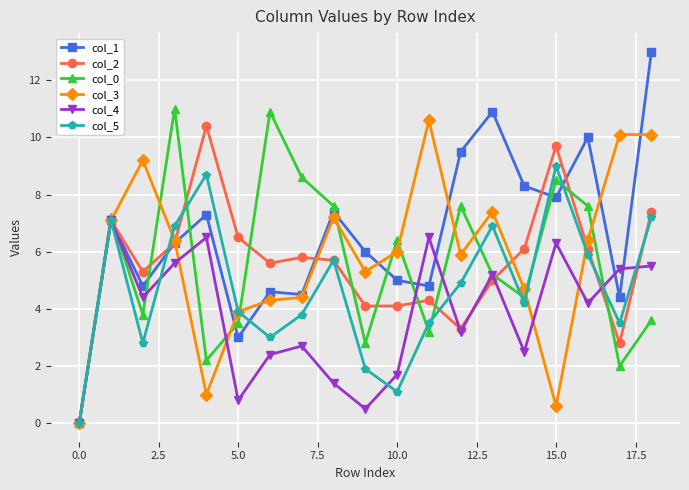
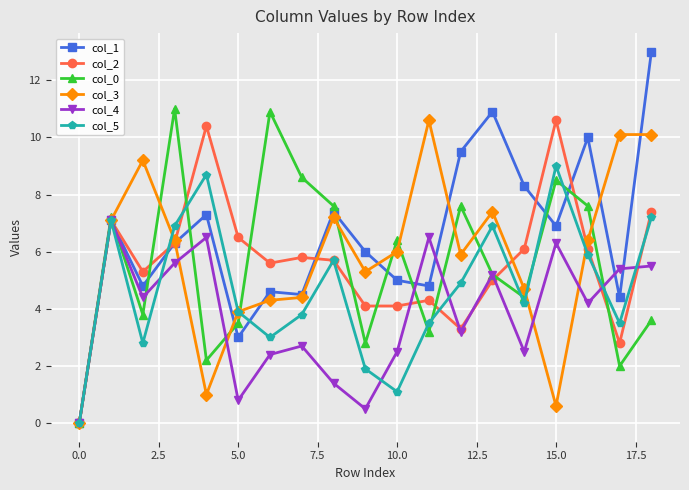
  {
    "col_1": {
      "5.0": 3.0,
      "10.0": 5.0,
-     "15.0": 7.9
+     "15.0": 6.9
    },
    "col_2": {
      "5.0": 6.5,
      "10.0": 4.1,
-     "15.0": 9.7
+     "15.0": 10.6
    },
    "col_0": {
      "5.0": 3.5,
      "10.0": 6.4,
      "15.0": 8.5
    },
    "col_3": {
      "10.0": 6.0,
      "15.0": 0.6
    },
    "col_4": {
      "5.0": 0.8,
-     "10.0": 1.7,
+     "10.0": 2.5,
      "15.0": 6.3
    },
    "col_5": {
      "10.0": 1.1,
      "15.0": 9.0
    }
  }
